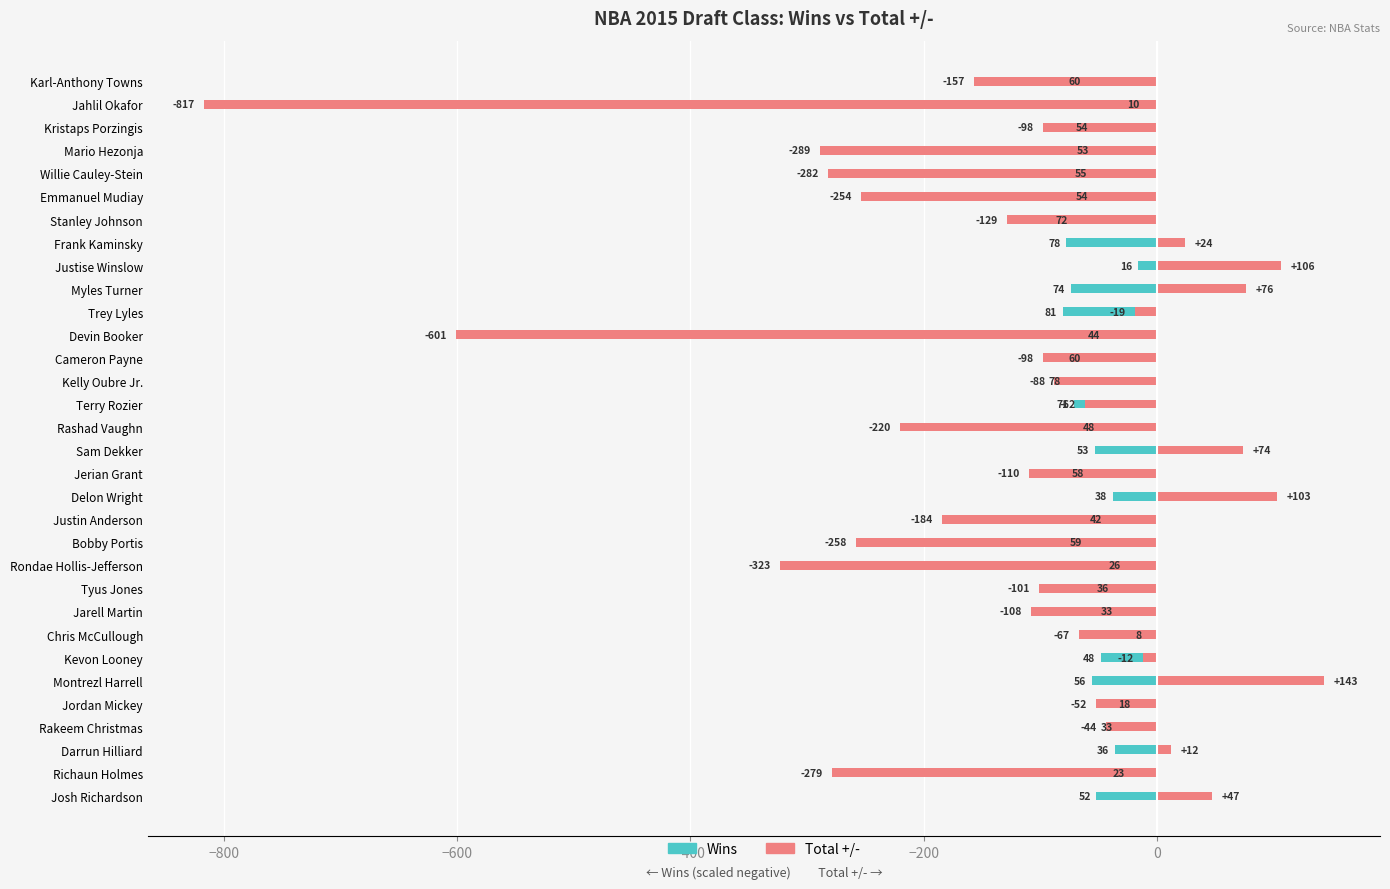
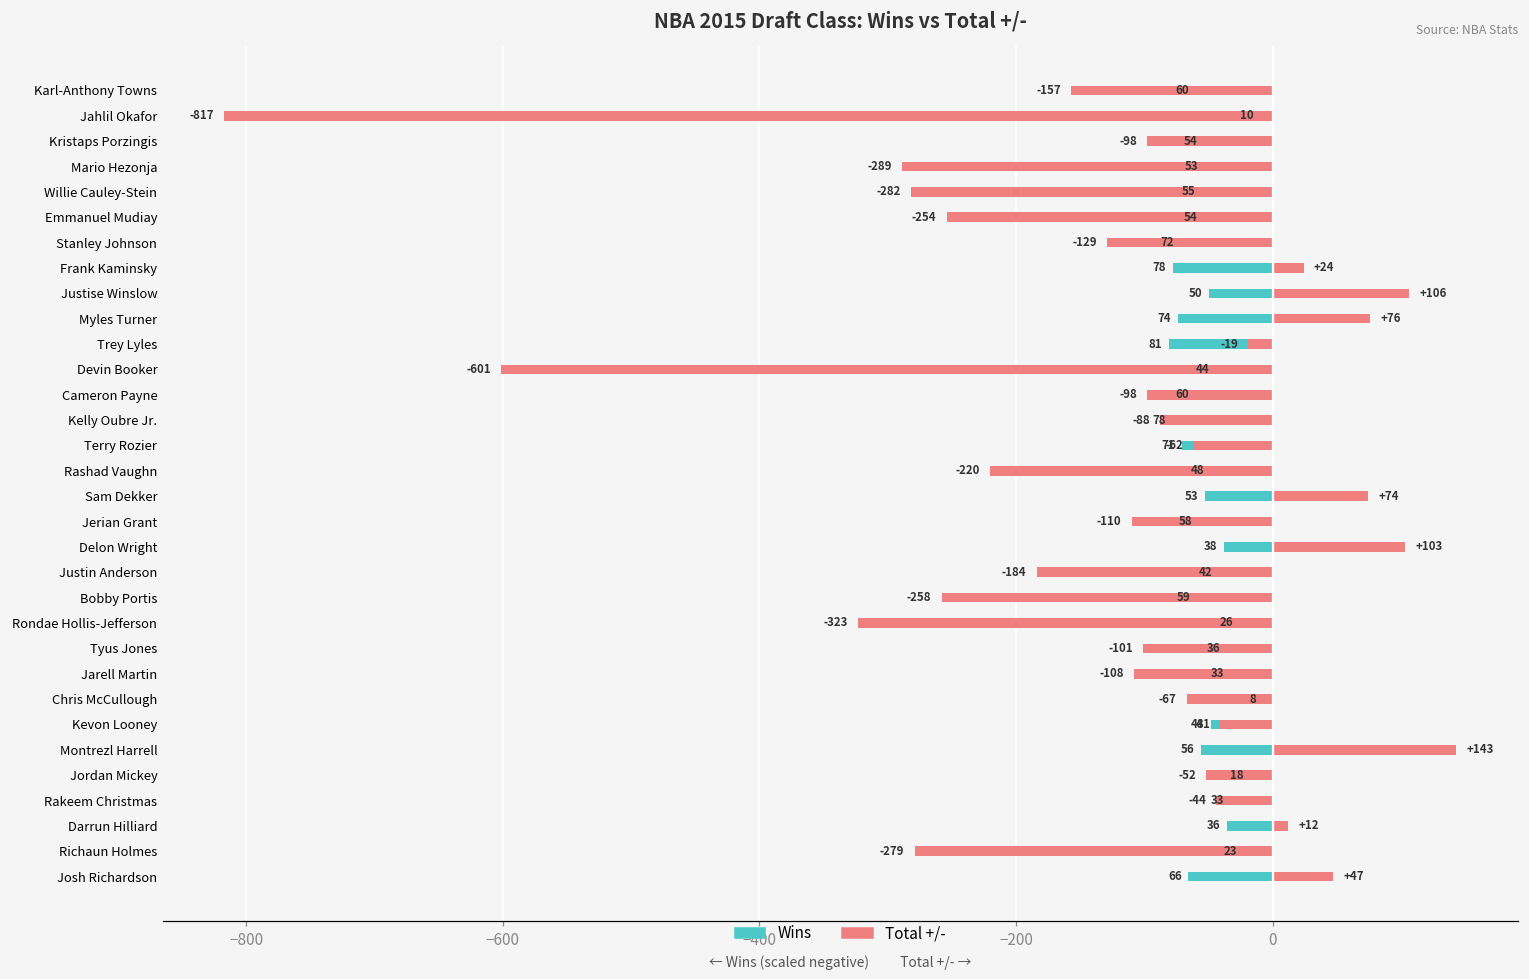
  {
    "Wins": {
-     "Justise Winslow": "16",
-     "Josh Richardson": "52"
+     "Justise Winslow": "50",
+     "Josh Richardson": "66"
    },
    "Total +/-": {
      "Karl-Anthony Towns": "-157",
      "Jahlil Okafor": "-817",
      "Kristaps Porzingis": "-98",
      "Mario Hezonja": "-289",
      "Willie Cauley-Stein": "-282",
      "Emmanuel Mudiay": "-254",
      "Stanley Johnson": "-129",
      "Frank Kaminsky": "+24",
      "Justise Winslow": "+106",
      "Myles Turner": "+76",
      "Devin Booker": "-601",
      "Cameron Payne": "-98",
      "Kelly Oubre Jr.": "-88",
      "Rashad Vaughn": "-220",
      "Sam Dekker": "+74",
      "Jerian Grant": "-110",
      "Delon Wright": "+103",
      "Justin Anderson": "-184",
      "Bobby Portis": "-258",
      "Rondae Hollis-Jefferson": "-323",
      "Tyus Jones": "-101",
      "Jarell Martin": "-108",
      "Chris McCullough": "-67",
-     "Kevon Looney": "-12",
+     "Kevon Looney": "-41",
      "Montrezl Harrell": "+143",
      "Jordan Mickey": "-52",
      "Rakeem Christmas": "-44",
      "Darrun Hilliard": "+12",
      "Richaun Holmes": "-279",
      "Josh Richardson": "+47"
    }
  }
